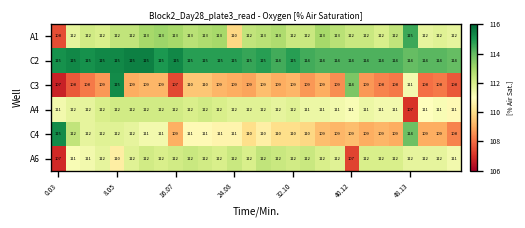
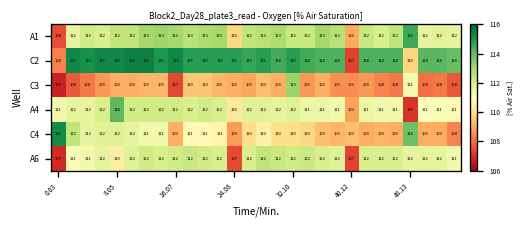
  {
    "A1": {
      "0.03": 108,
      "8.05": 112,
      "16.07": 113,
      "24.08": 110,
      "32.10": 112,
-     "40.12": 112,
+     "40.12": 109,
      "48.13": 115
    },
    "C2": {
-     "0.03": 115,
+     "0.03": 108,
      "8.05": 115,
      "16.07": 115,
      "24.08": 115,
      "32.10": 115,
-     "40.12": 114,
-     "48.13": 114
+     "40.12": 107,
+     "48.13": 110
    },
    "C3": {
      "0.03": 107,
-     "8.05": 115,
+     "8.05": 109,
      "16.07": 107,
      "24.08": 109,
-     "32.10": 109,
-     "40.12": 114,
+     "32.10": 113,
+     "40.12": 109,
      "48.13": 111
    },
    "A4": {
      "0.03": 111,
-     "8.05": 112,
+     "8.05": 114,
      "16.07": 112,
-     "24.08": 112,
+     "24.08": 110,
      "32.10": 112,
-     "40.12": 111,
+     "40.12": 109,
      "48.13": 107
    },
    "C4": {
      "0.03": 115,
      "8.05": 112,
      "16.07": 109,
-     "24.08": 111,
+     "24.08": 109,
      "32.10": 110,
      "40.12": 109,
      "48.13": 114
    },
    "A6": {
      "0.03": 107,
      "8.05": 110,
      "16.07": 112,
-     "24.08": 112,
+     "24.08": 107,
      "32.10": 112,
      "40.12": 107,
      "48.13": 112
    }
  }
